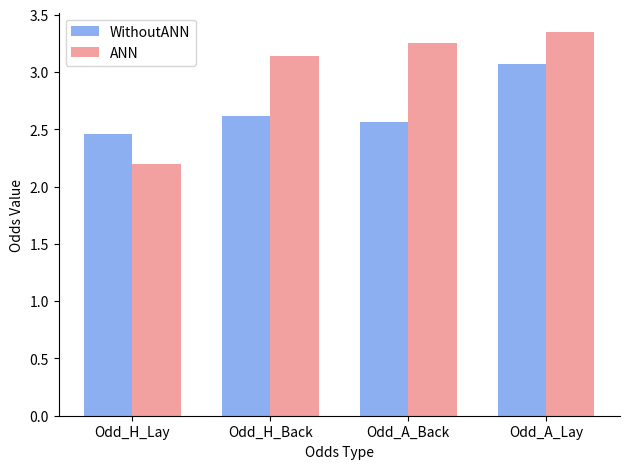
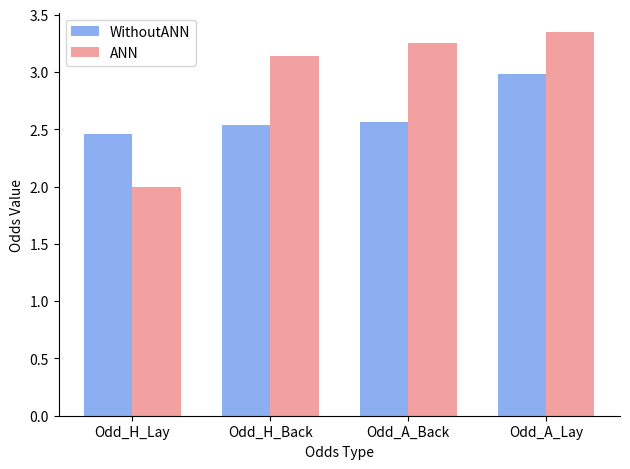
  {
    "WithoutANN": {
      "Odd_H_Lay": 2.46,
-     "Odd_H_Back": 2.62,
+     "Odd_H_Back": 2.54,
      "Odd_A_Back": 2.56,
-     "Odd_A_Lay": 3.07
+     "Odd_A_Lay": 2.98
    },
    "ANN": {
-     "Odd_H_Lay": 2.2,
+     "Odd_H_Lay": 2.0,
      "Odd_H_Back": 3.14,
      "Odd_A_Back": 3.25,
      "Odd_A_Lay": 3.35
    }
  }
